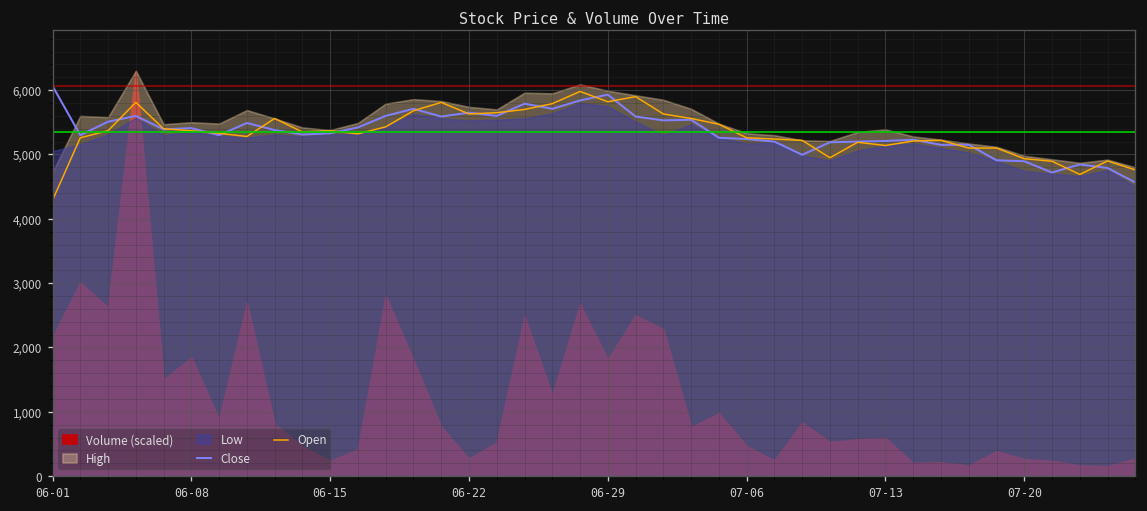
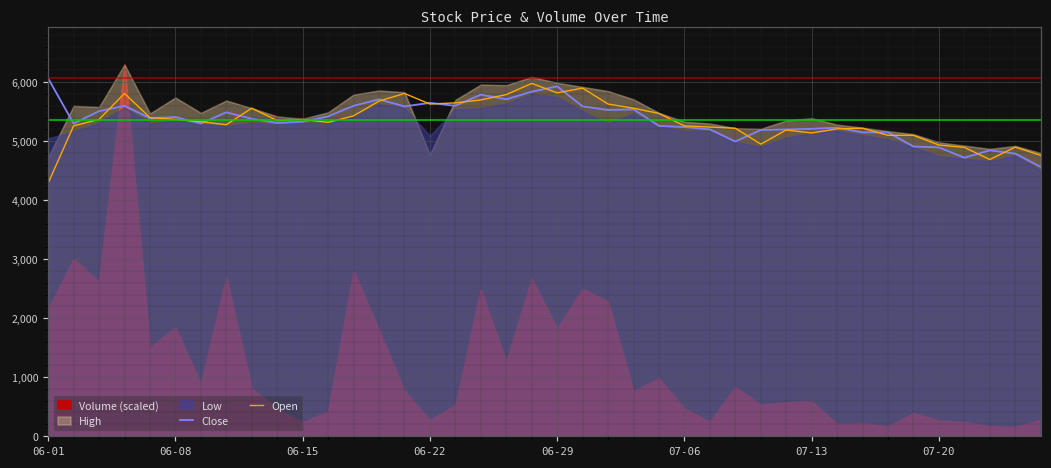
  {
    "Close": {
      "06-01": "6,100",
      "06-29": "5,900",
      "07-13": "5,200"
    },
    "Volume (scaled)": {
      "06-01": "2,200",
      "06-08": "1,800",
      "06-22": "300",
      "06-29": "1,800",
      "07-06": "500",
      "07-13": "600",
      "07-20": "300"
    },
    "Open": {
      "06-01": "4,300",
      "06-29": "5,800"
    },
    "High": {
      "06-01": "4,700",
-     "06-08": "5,500",
-     "06-22": "5,700",
+     "06-08": "5,700",
+     "06-22": "4,800",
      "06-29": "6,000",
      "07-06": "5,300",
      "07-13": "5,400"
    },
    "Low": {
      "06-01": "5,100",
-     "06-22": "5,500",
+     "06-22": "5,100",
      "06-29": "5,800",
      "07-06": "5,200",
      "07-20": "4,700"
    }
  }
